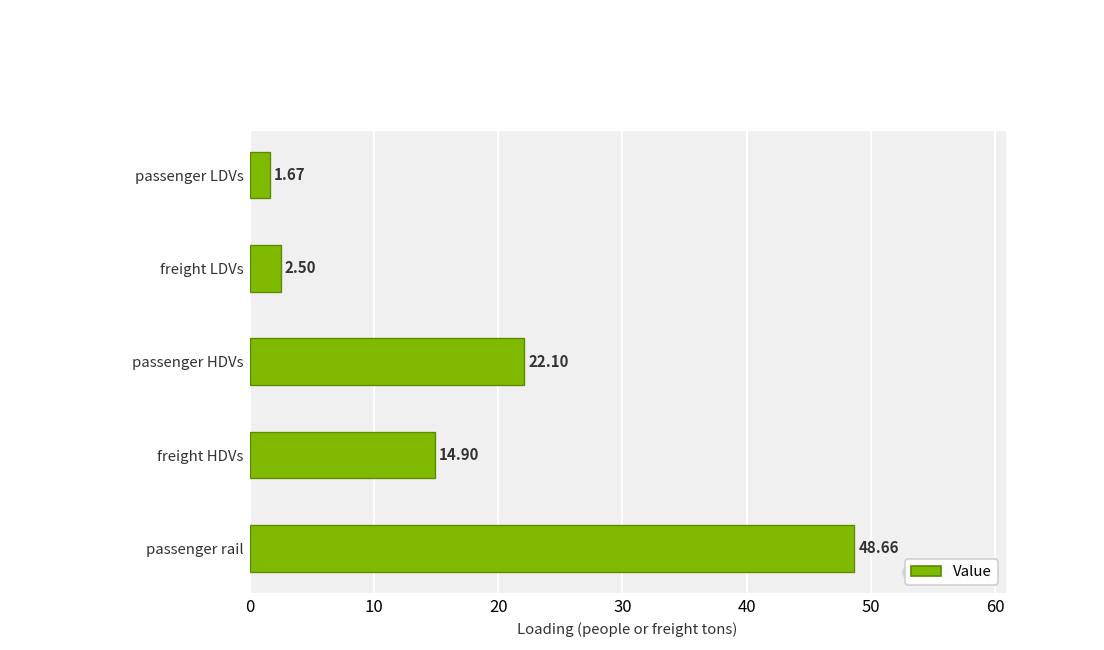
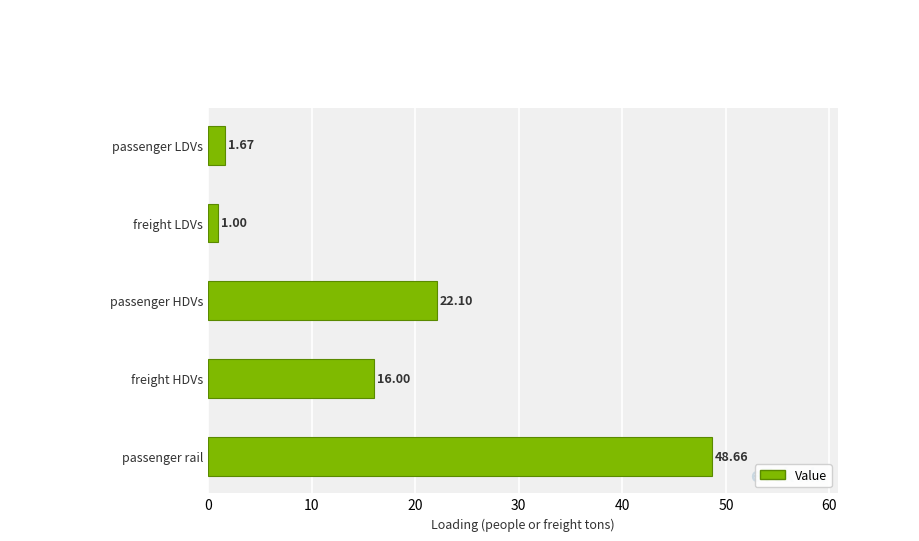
  {
    "passenger LDVs": 1.67,
-   "freight LDVs": 2.50,
+   "freight LDVs": 1.00,
    "passenger HDVs": 22.10,
-   "freight HDVs": 14.90,
+   "freight HDVs": 16.00,
    "passenger rail": 48.66
  }
